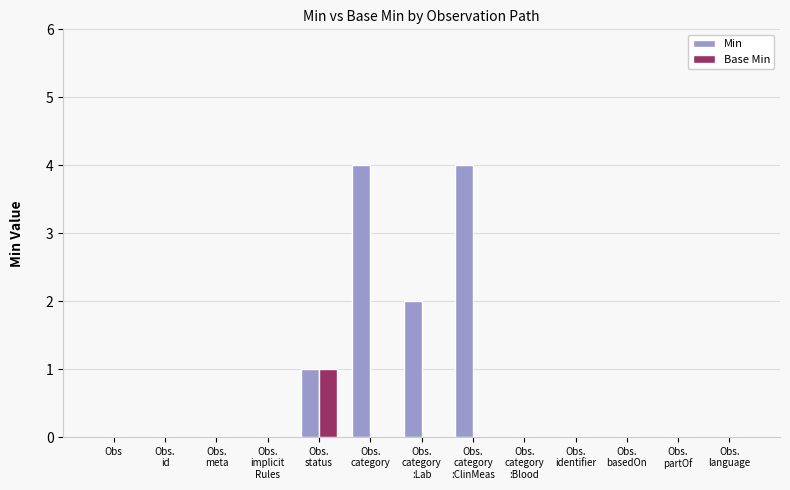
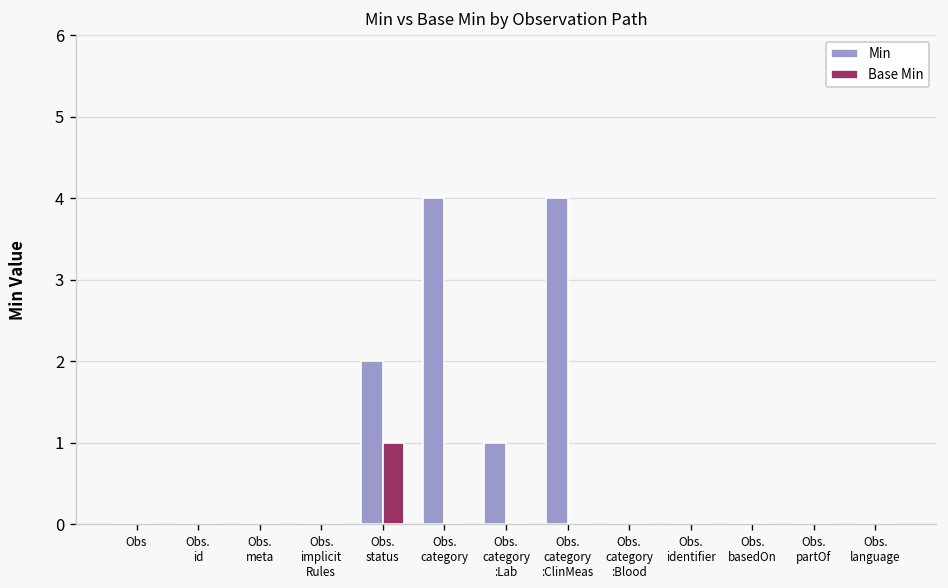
  {
    "Min": {
      "Obs": 0,
      "Obs. id": 0,
      "Obs. meta": 0,
      "Obs. implicit Rules": 0,
-     "Obs. status": 1,
+     "Obs. status": 2,
      "Obs. category": 4,
-     "Obs. category :Lab": 2,
+     "Obs. category :Lab": 1,
      "Obs. category :ClinMeas": 4,
      "Obs. category :Blood": 0,
      "Obs. identifier": 0,
      "Obs. basedOn": 0,
      "Obs. partOf": 0,
      "Obs. language": 0
    },
    "Base Min": {
      "Obs": 0,
      "Obs. id": 0,
      "Obs. meta": 0,
      "Obs. implicit Rules": 0,
      "Obs. status": 1,
      "Obs. category": 0,
      "Obs. category :Lab": 0,
      "Obs. category :ClinMeas": 0,
      "Obs. category :Blood": 0,
      "Obs. identifier": 0,
      "Obs. basedOn": 0,
      "Obs. partOf": 0,
      "Obs. language": 0
    }
  }
